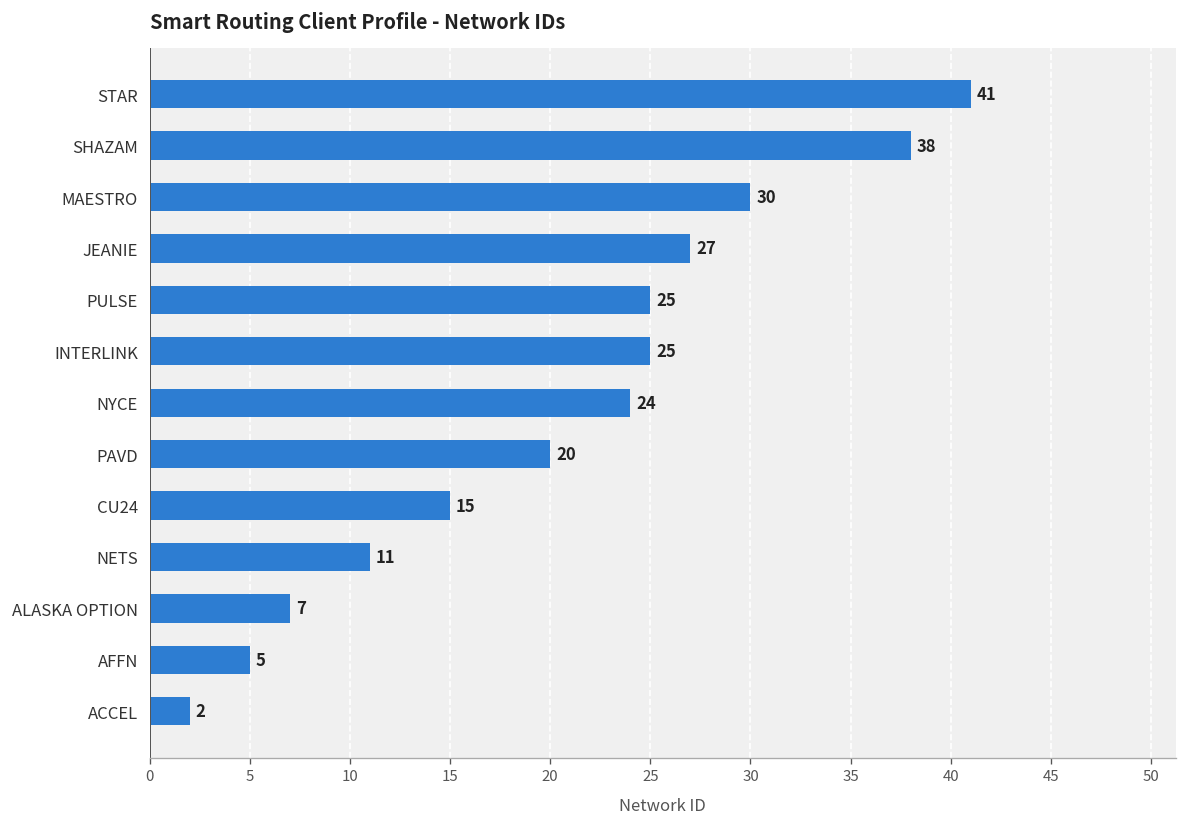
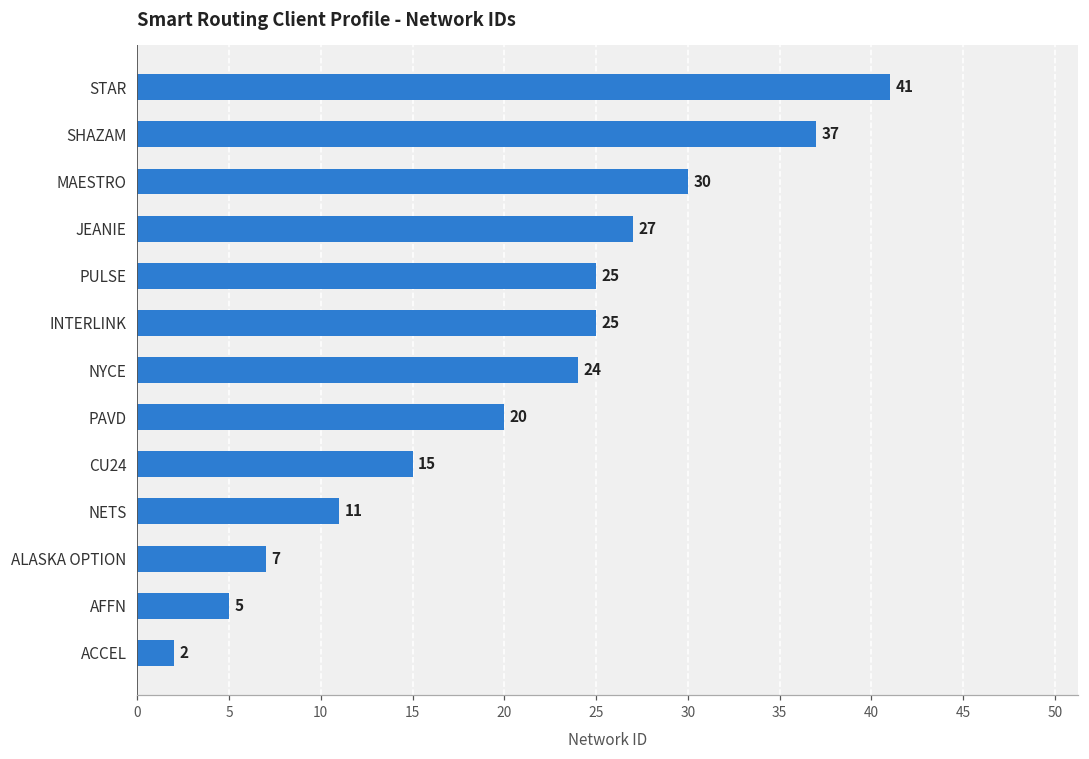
  {
    "STAR": 41,
-   "SHAZAM": 38,
+   "SHAZAM": 37,
    "MAESTRO": 30,
    "JEANIE": 27,
    "PULSE": 25,
    "INTERLINK": 25,
    "NYCE": 24,
    "PAVD": 20,
    "CU24": 15,
    "NETS": 11,
    "ALASKA OPTION": 7,
    "AFFN": 5,
    "ACCEL": 2
  }
